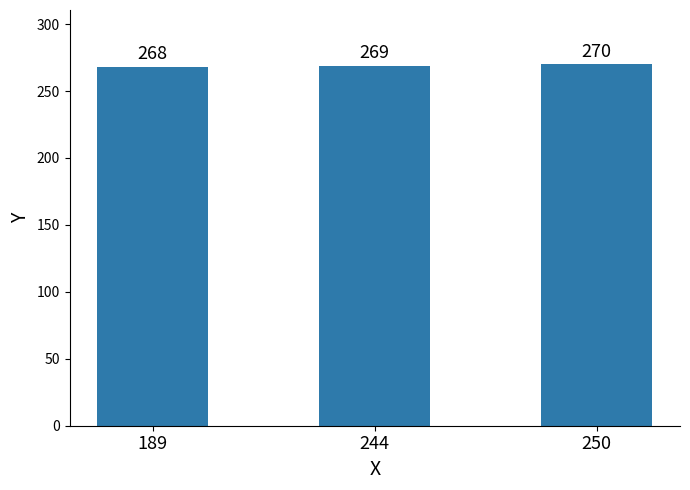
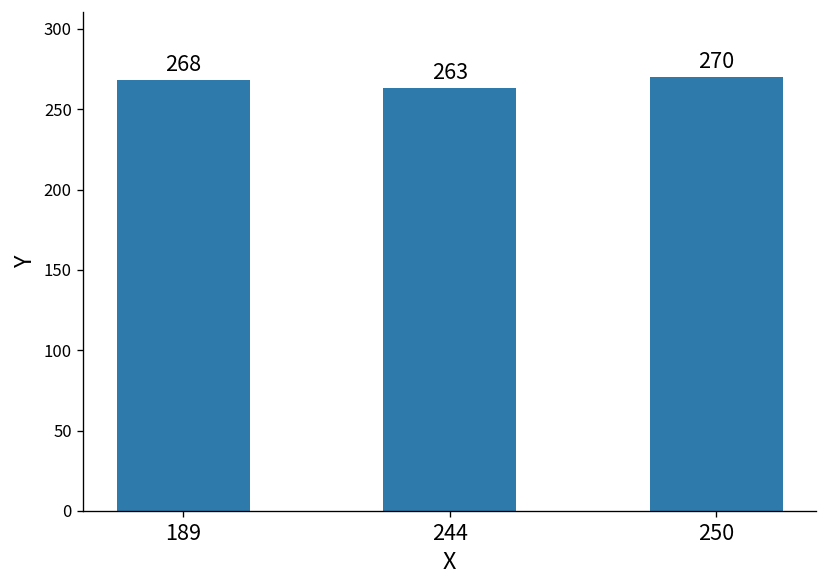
  {
    "189": 268,
-   "244": 269,
+   "244": 263,
    "250": 270
  }
